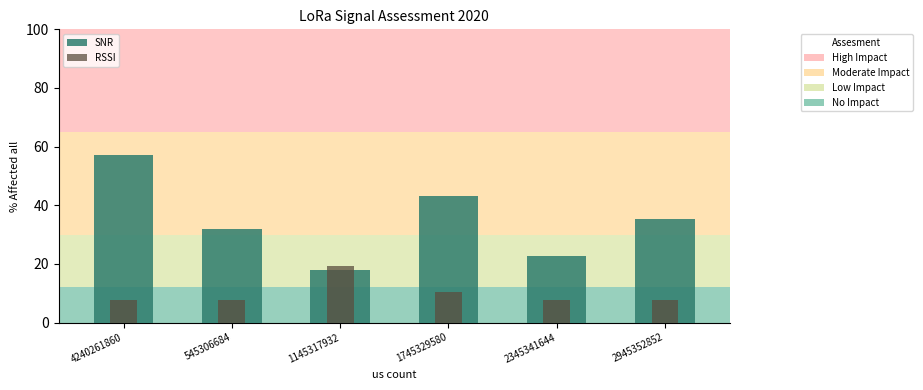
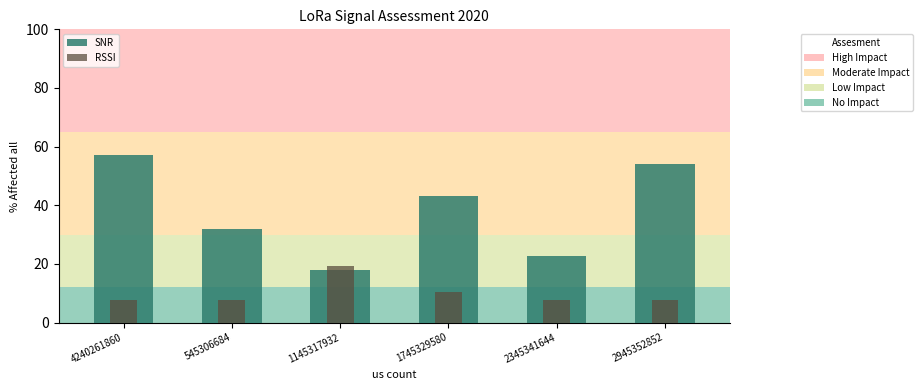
  {
    "SNR": {
      "4240261860": 57,
      "545306684": 32,
      "1745329580": 43,
      "2345341644": 23,
-     "2945352852": 35
+     "2945352852": 54
    },
    "RSSI": {
      "1145317932": 19
    }
  }
